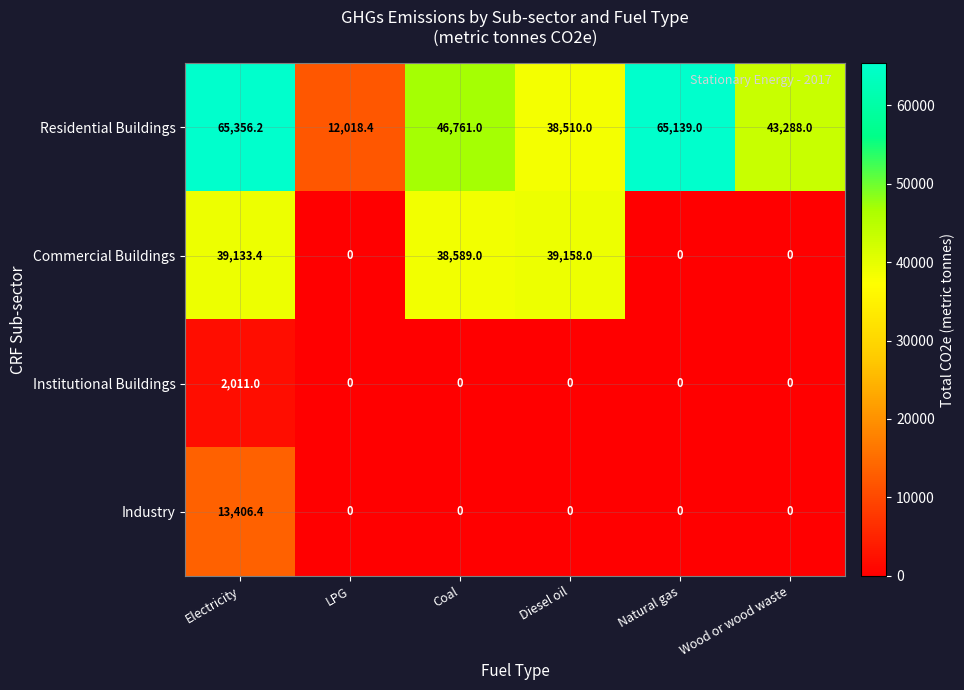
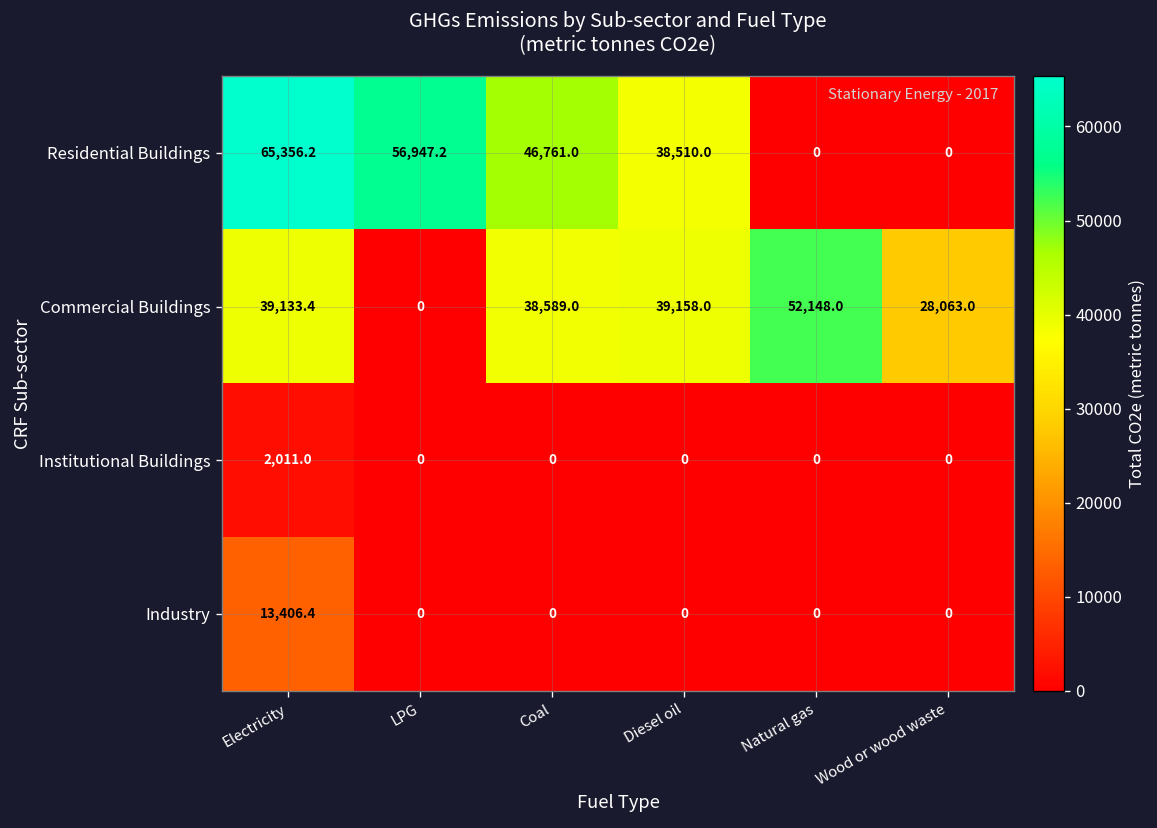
  {
    "Residential Buildings": {
      "Electricity": "65,356.2",
-     "LPG": "12,018.4",
+     "LPG": "56,947.2",
      "Coal": "46,761.0",
      "Diesel oil": "38,510.0",
-     "Natural gas": "65,139.0",
-     "Wood or wood waste": "43,288.0"
+     "Natural gas": "0",
+     "Wood or wood waste": "0"
    },
    "Commercial Buildings": {
      "Electricity": "39,133.4",
      "LPG": "0",
      "Coal": "38,589.0",
      "Diesel oil": "39,158.0",
-     "Natural gas": "0",
-     "Wood or wood waste": "0"
+     "Natural gas": "52,148.0",
+     "Wood or wood waste": "28,063.0"
    },
    "Institutional Buildings": {
      "Electricity": "2,011.0",
      "LPG": "0",
      "Coal": "0",
      "Diesel oil": "0",
      "Natural gas": "0",
      "Wood or wood waste": "0"
    },
    "Industry": {
      "Electricity": "13,406.4",
      "LPG": "0",
      "Coal": "0",
      "Diesel oil": "0",
      "Natural gas": "0",
      "Wood or wood waste": "0"
    }
  }
